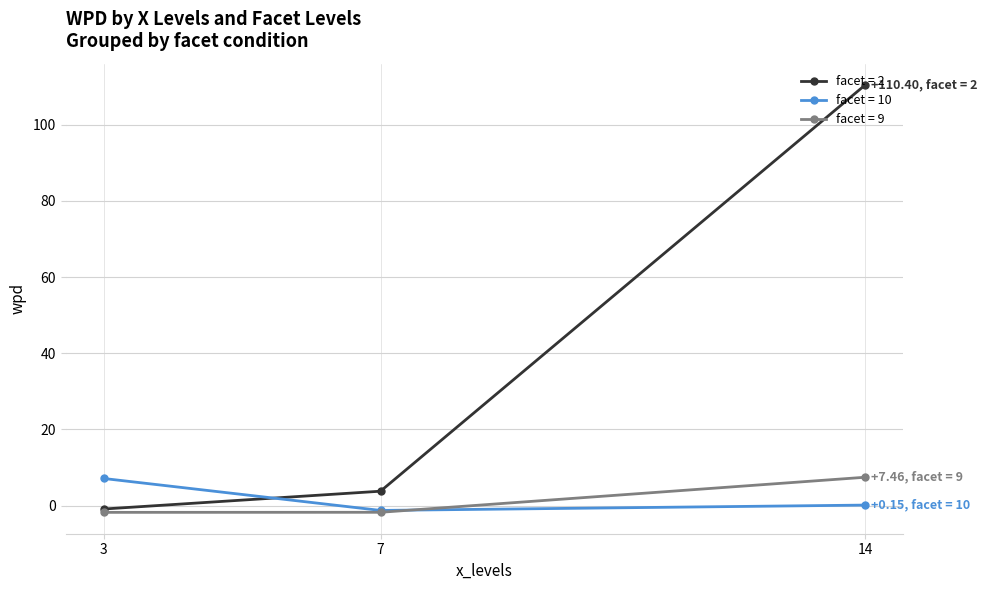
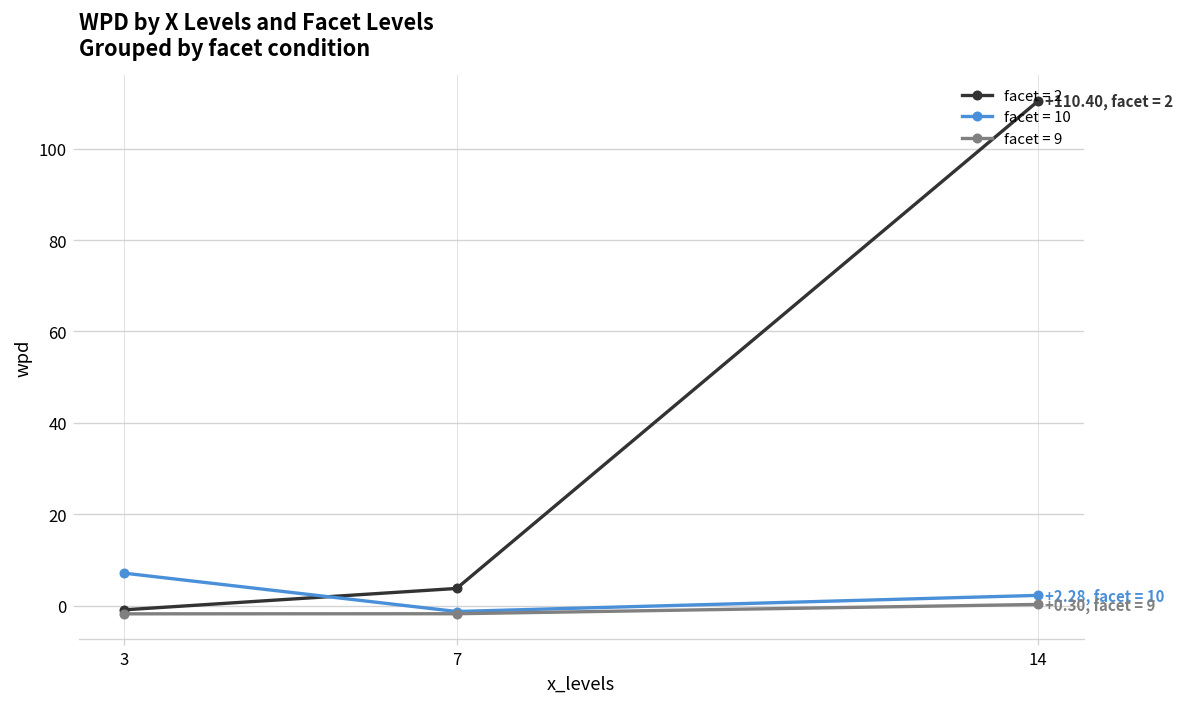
  {
    "facet = 2": {
      "14": "+110.40,"
    },
    "facet = 10": {
-     "14": "+0.15,"
+     "14": "+2.28,"
    },
    "facet = 9": {
-     "14": "+7.46,"
+     "14": "+0.30,"
    }
  }
